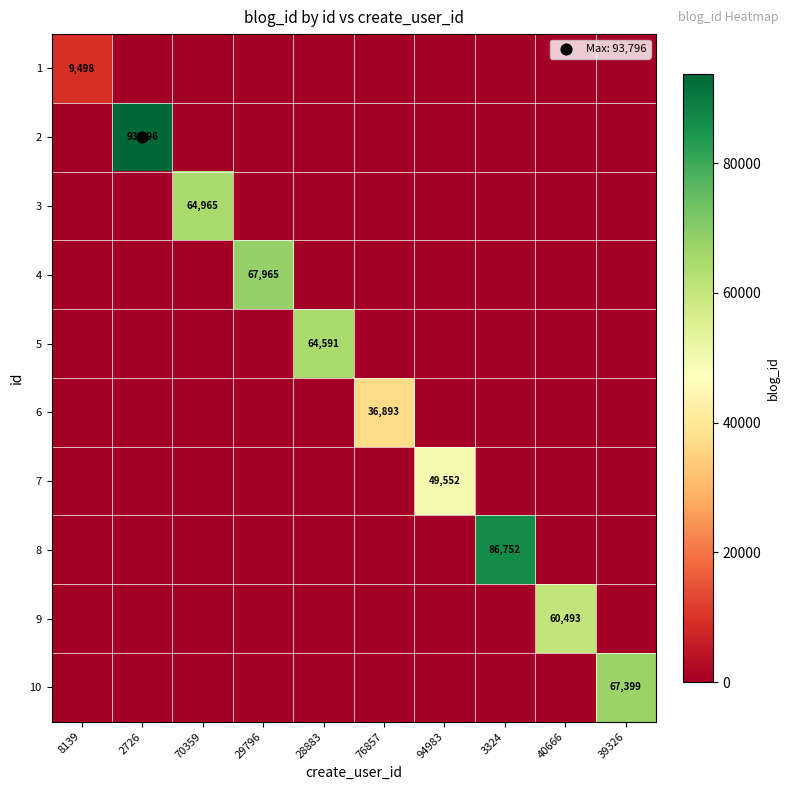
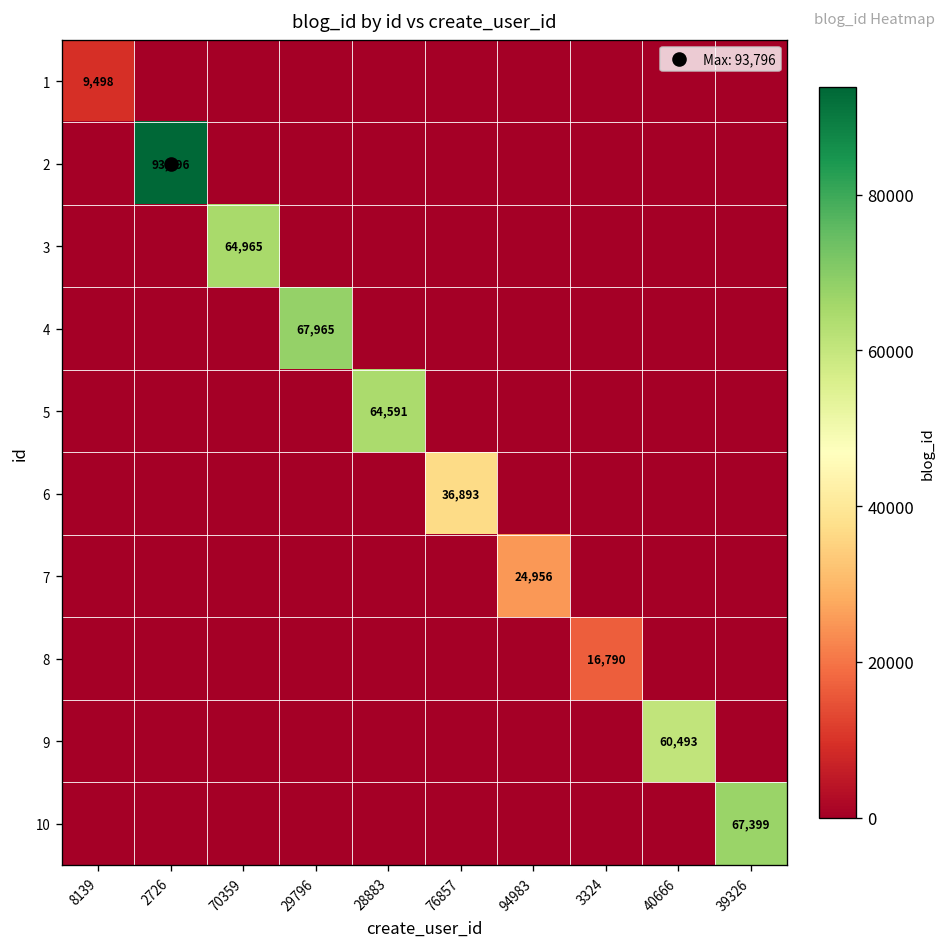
  {
    "1": {
      "8139": "9,498"
    },
    "3": {
      "70359": "64,965"
    },
    "4": {
      "29796": "67,965"
    },
    "5": {
      "28883": "64,591"
    },
    "6": {
      "76857": "36,893"
    },
    "7": {
-     "94983": "49,552"
+     "94983": "24,956"
    },
    "8": {
-     "3324": "86,752"
+     "3324": "16,790"
    },
    "9": {
      "40666": "60,493"
    },
    "10": {
      "39326": "67,399"
    }
  }
